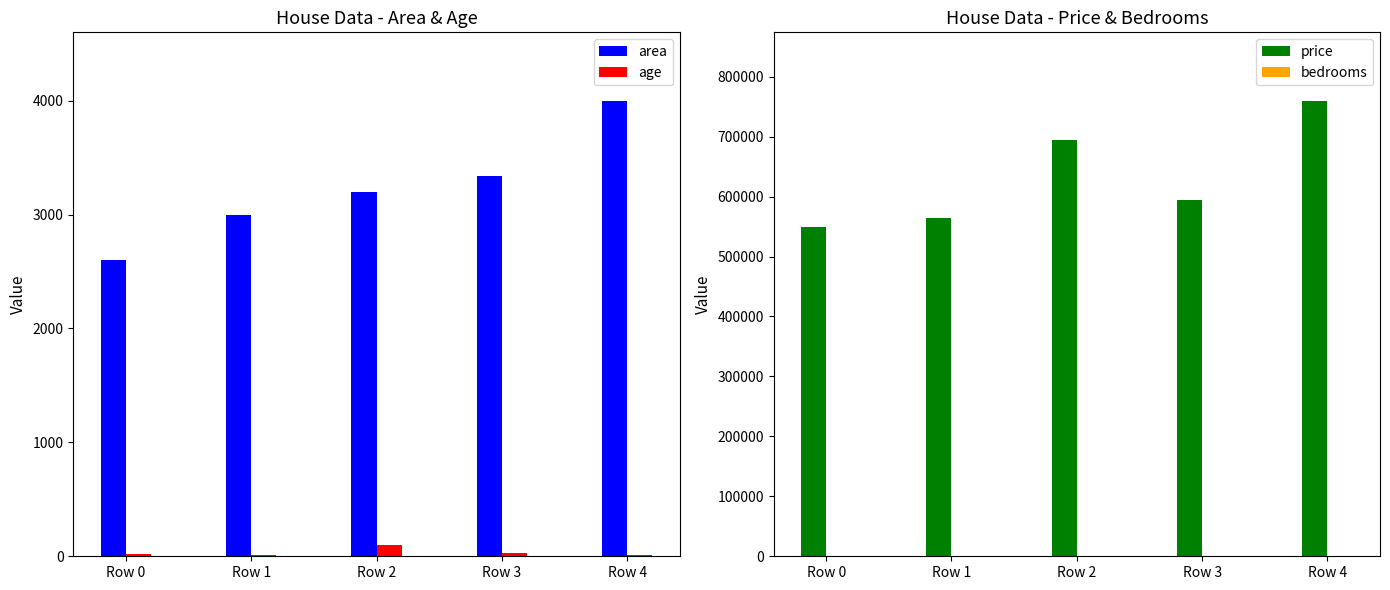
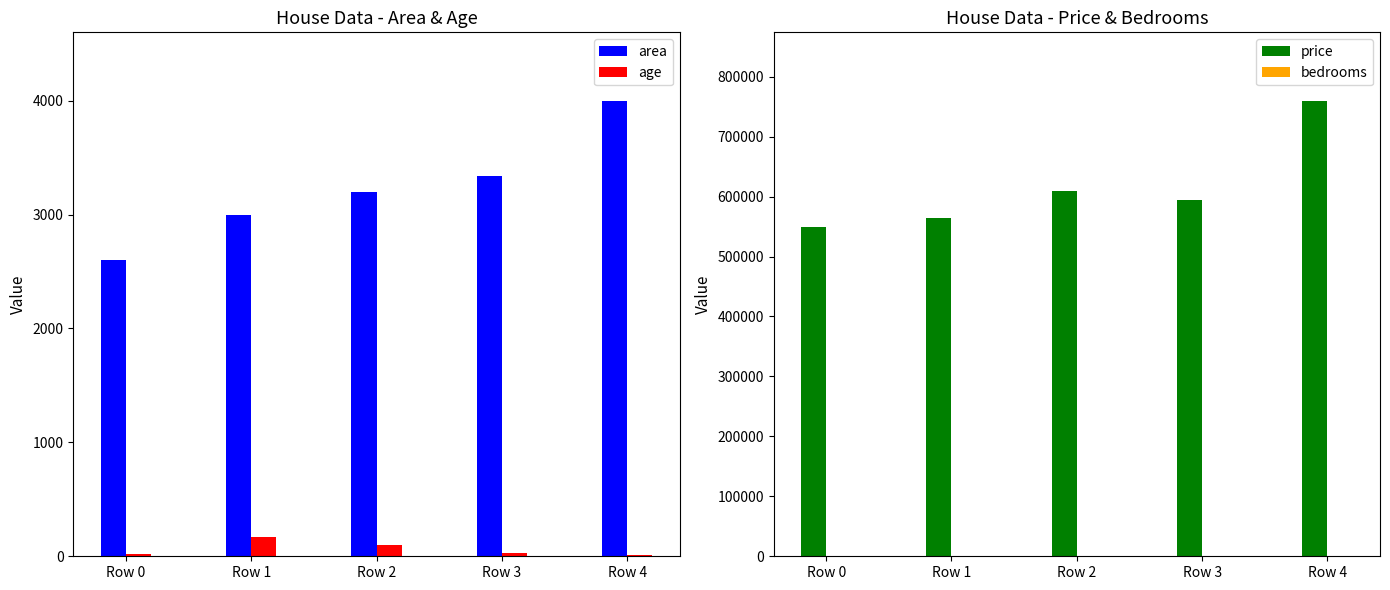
  {
    "House Data - Area & Age": {
      "area": {
        "Row 0": 2600,
        "Row 1": 3000,
        "Row 2": 3200,
        "Row 3": 3340,
        "Row 4": 4000
      },
      "age": {
-       "Row 1": 20,
+       "Row 1": 170,
        "Row 2": 100,
        "Row 3": 30
      }
    },
    "House Data - Price & Bedrooms": {
      "price": {
        "Row 0": 550000,
        "Row 1": 570000,
-       "Row 2": 700000,
+       "Row 2": 610000,
        "Row 3": 600000,
        "Row 4": 760000
      },
      "bedrooms": {
        "Row 2": 0
      }
    }
  }
